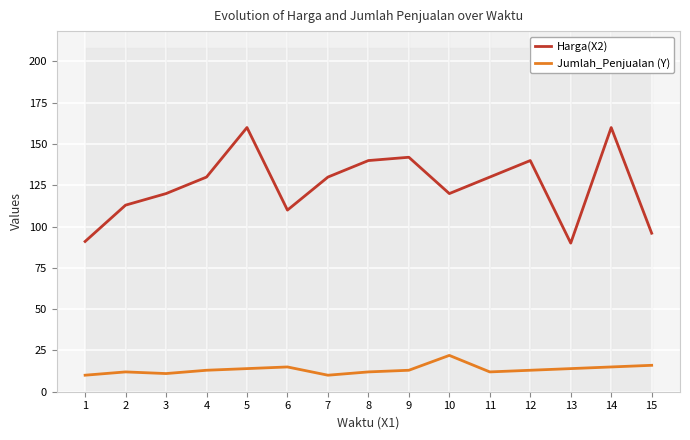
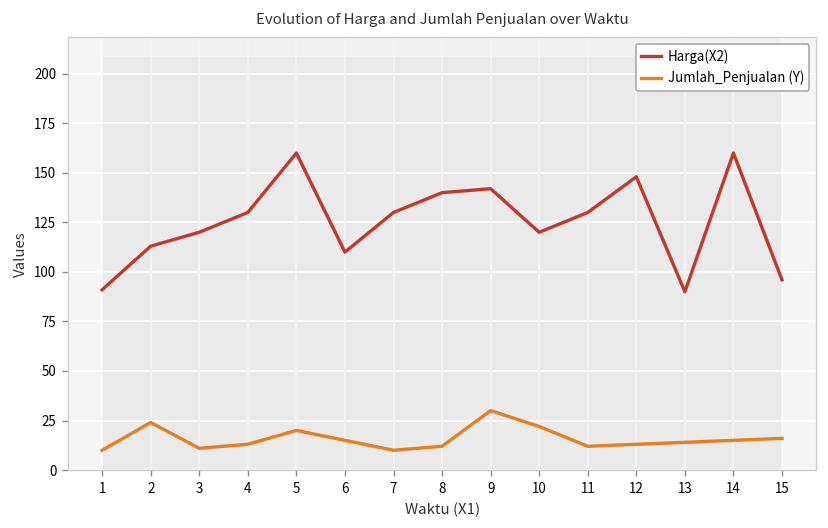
  {
    "Harga(X2)": {
      "1": 91,
      "2": 113,
      "3": 120,
      "4": 130,
      "5": 160,
      "6": 110,
      "7": 130,
      "8": 140,
      "9": 142,
      "10": 120,
      "11": 130,
-     "12": 140,
+     "12": 148,
      "13": 90,
      "14": 160,
      "15": 96
    },
    "Jumlah_Penjualan (Y)": {
      "1": 10,
-     "2": 12,
+     "2": 24,
      "3": 11,
      "4": 13,
-     "5": 14,
+     "5": 20,
      "6": 15,
      "7": 10,
      "8": 12,
-     "9": 13,
+     "9": 30,
      "10": 22,
      "11": 12,
      "12": 13,
      "13": 14,
      "14": 15,
      "15": 16
    }
  }
